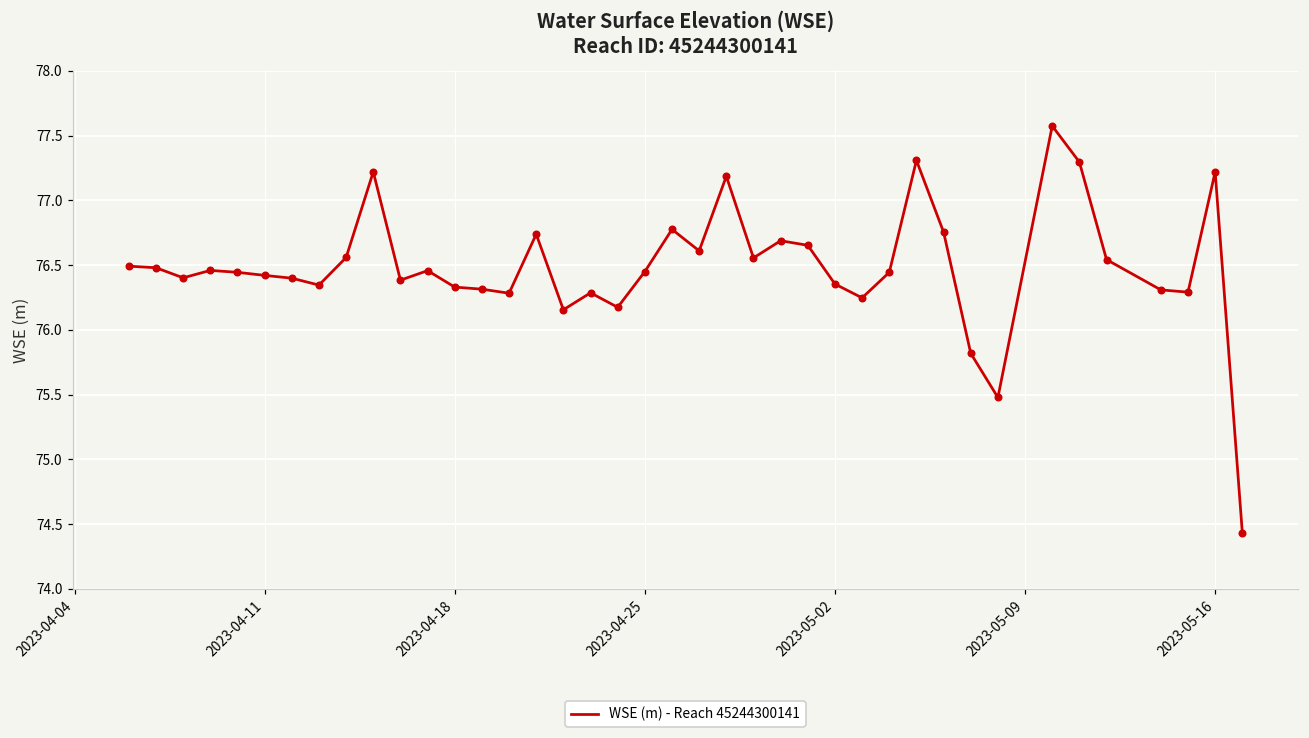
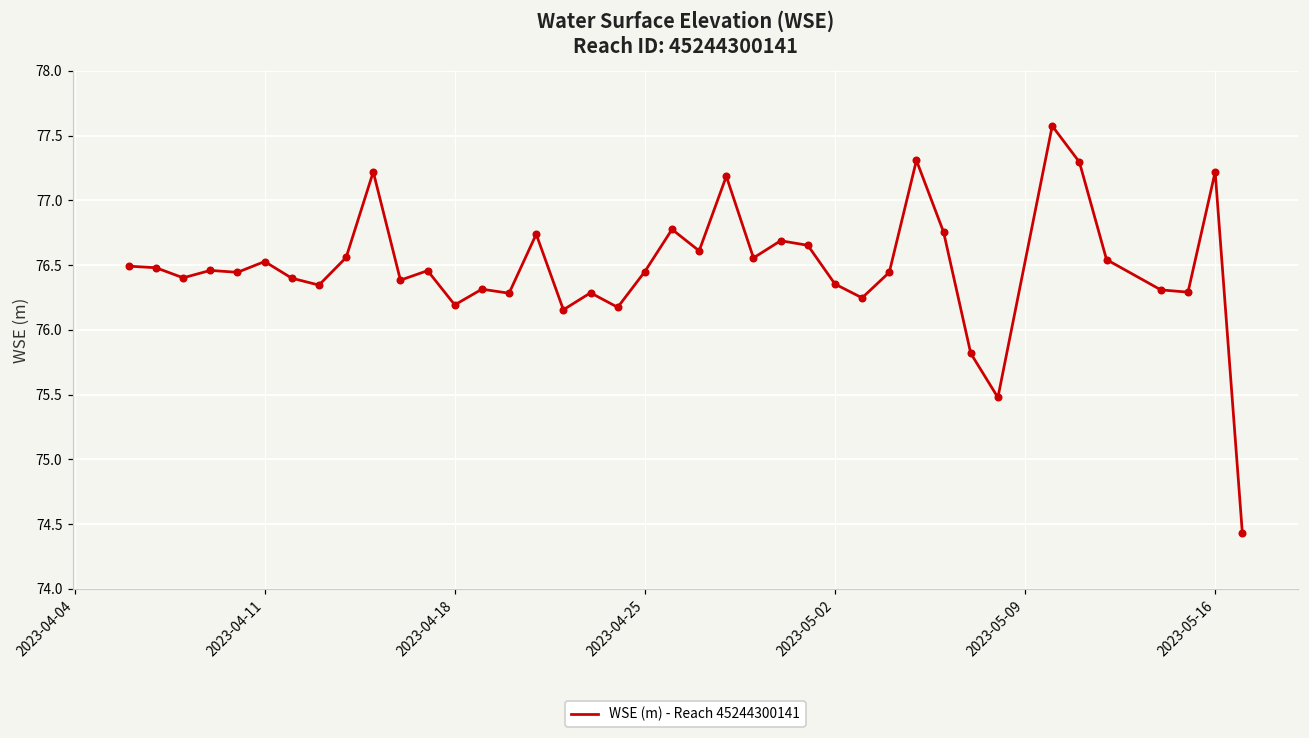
  {
-   "2023-04-11": 76.42,
-   "2023-04-18": 76.33,
+   "2023-04-11": 76.53,
+   "2023-04-18": 76.19,
    "2023-04-25": 76.45,
    "2023-05-02": 76.35,
    "2023-05-16": 77.22
  }
